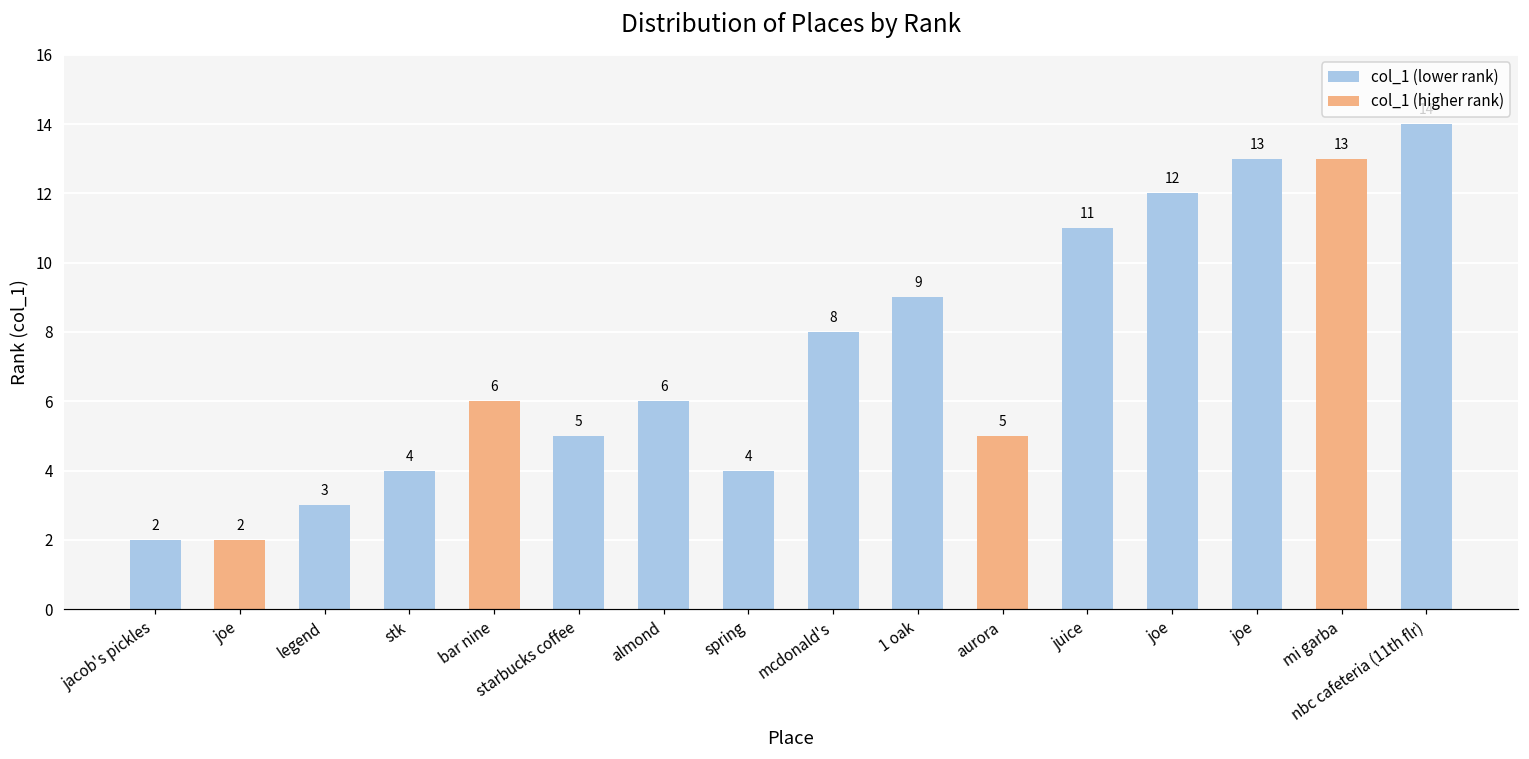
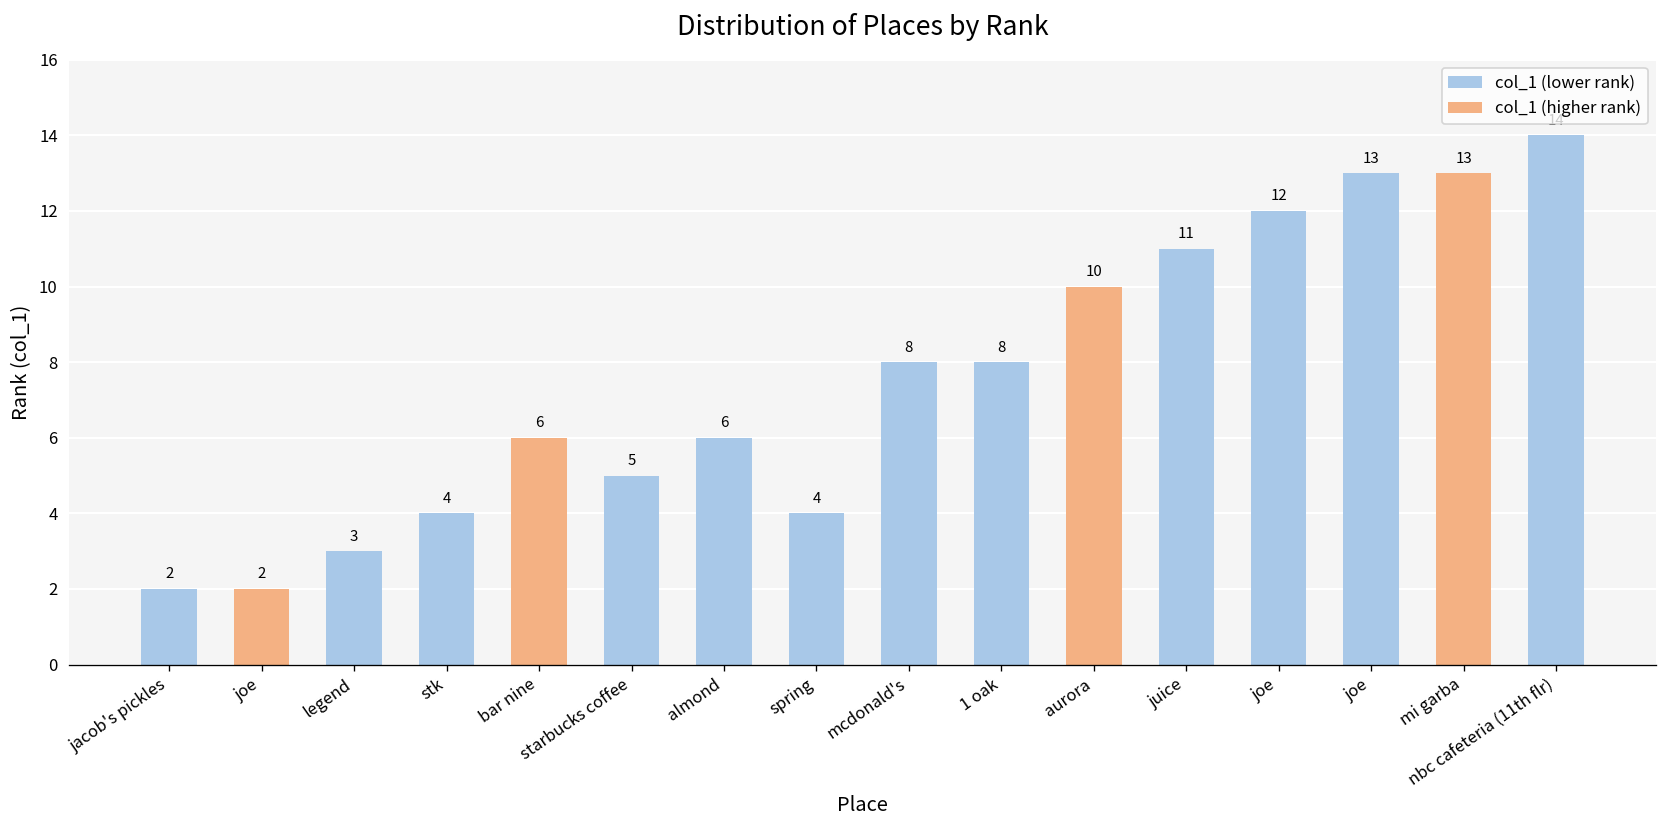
  {
    "jacob's pickles": 2,
    "legend": 3,
    "stk": 4,
    "bar nine": 6,
    "starbucks coffee": 5,
    "almond": 6,
    "spring": 4,
    "mcdonald's": 8,
-   "1 oak": 9,
-   "aurora": 5,
+   "1 oak": 8,
+   "aurora": 10,
    "juice": 11,
    "mi garba": 13
  }
